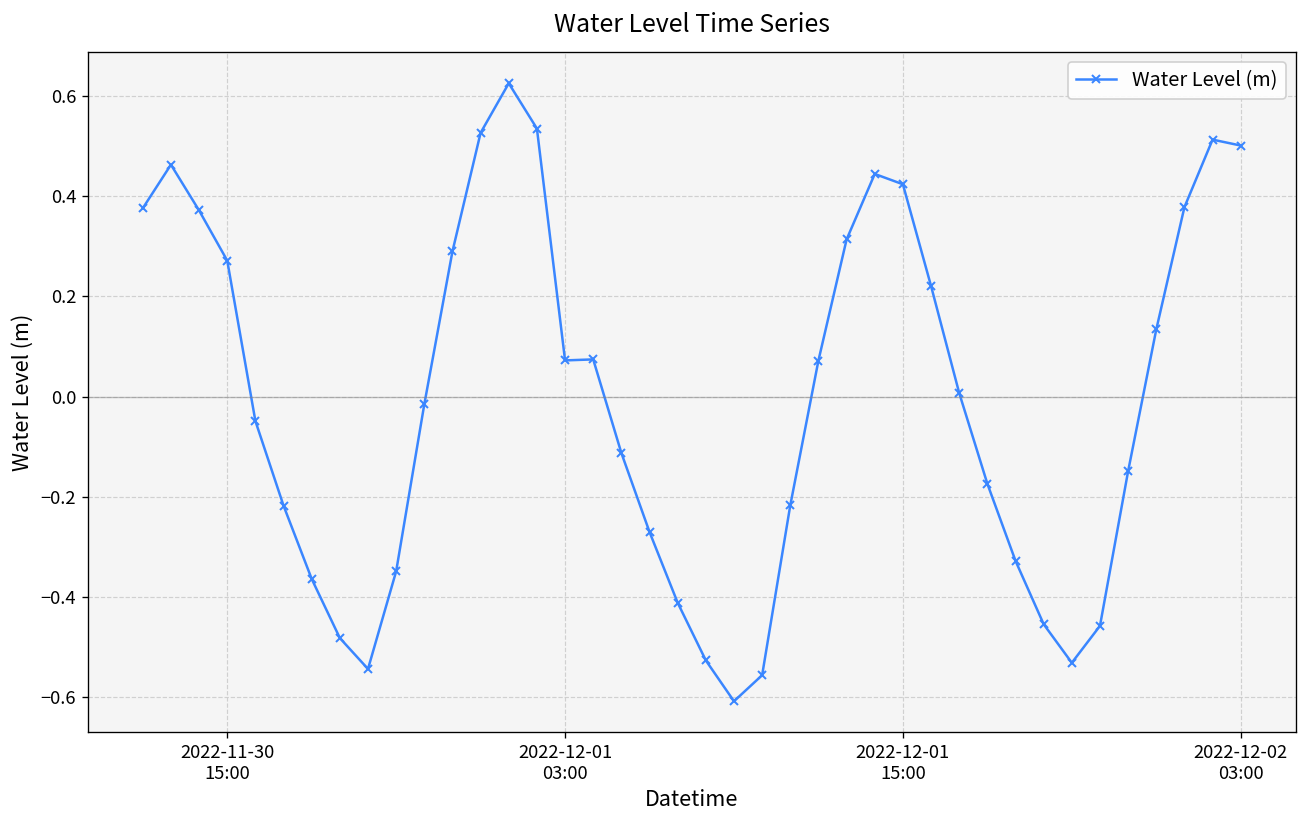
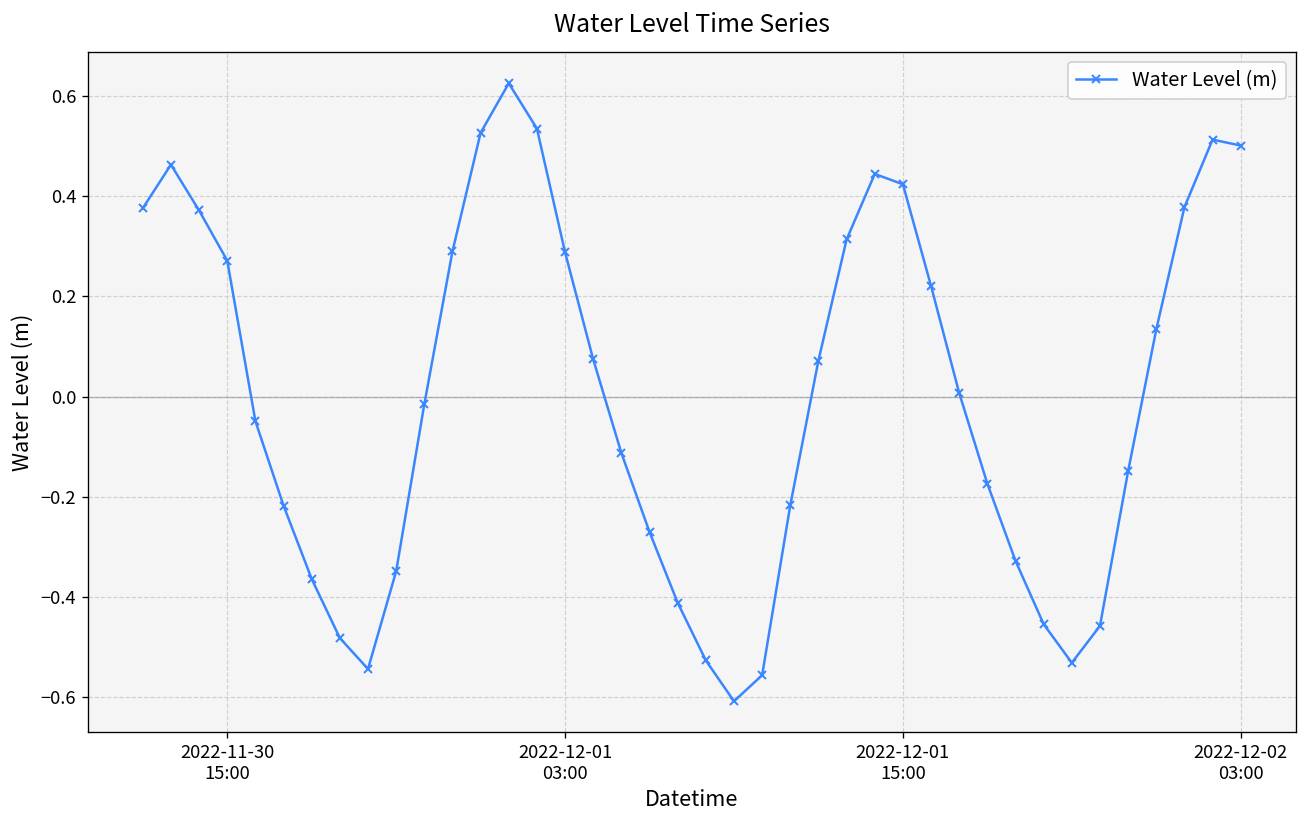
  {
    "2022-11-30 15:00": 0.27,
-   "2022-12-01 03:00": 0.07,
+   "2022-12-01 03:00": 0.29,
    "2022-12-01 15:00": 0.42,
    "2022-12-02 03:00": 0.50
  }
